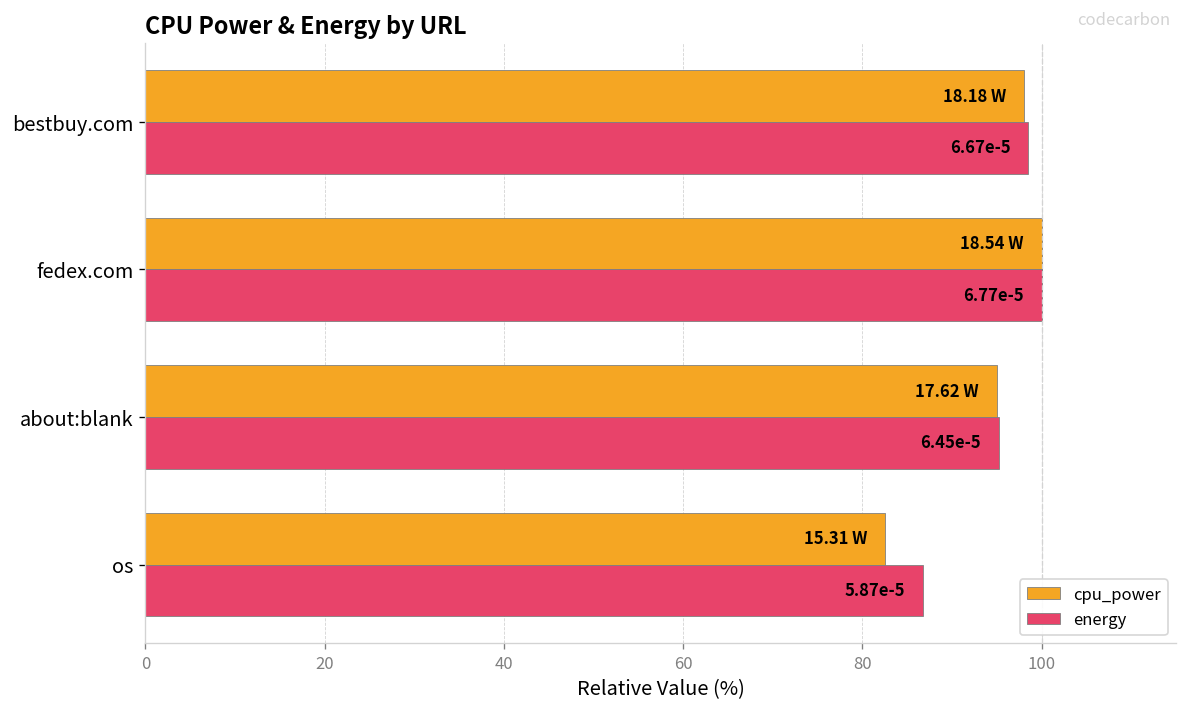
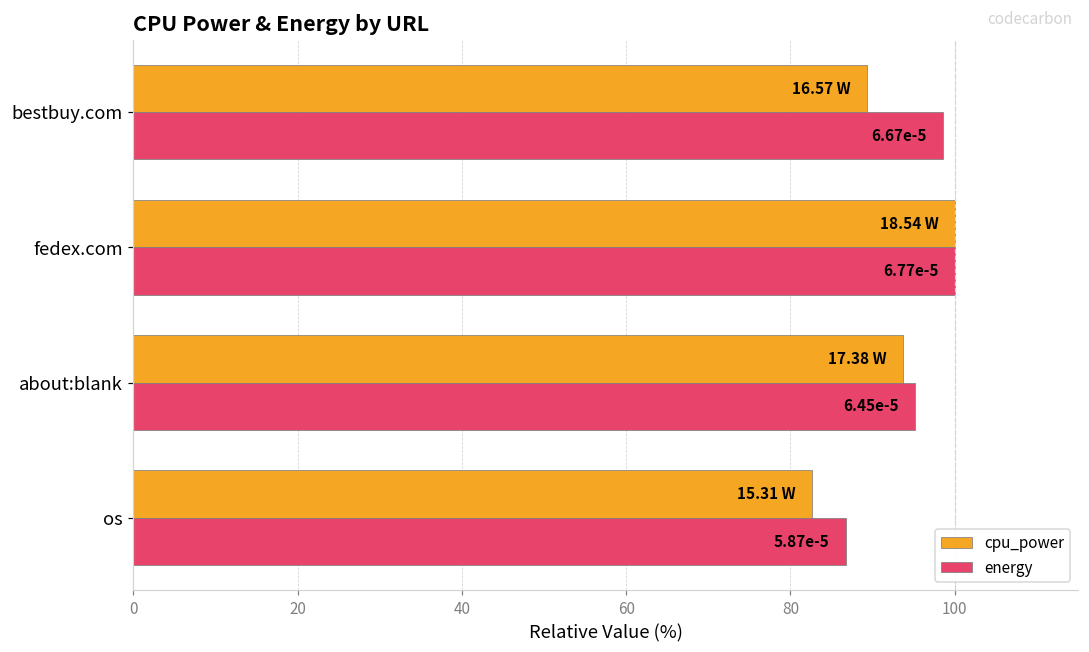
  {
    "cpu_power": {
-     "bestbuy.com": 18.18,
-     "about:blank": 17.62
+     "bestbuy.com": 16.57,
+     "about:blank": 17.38
    }
  }
